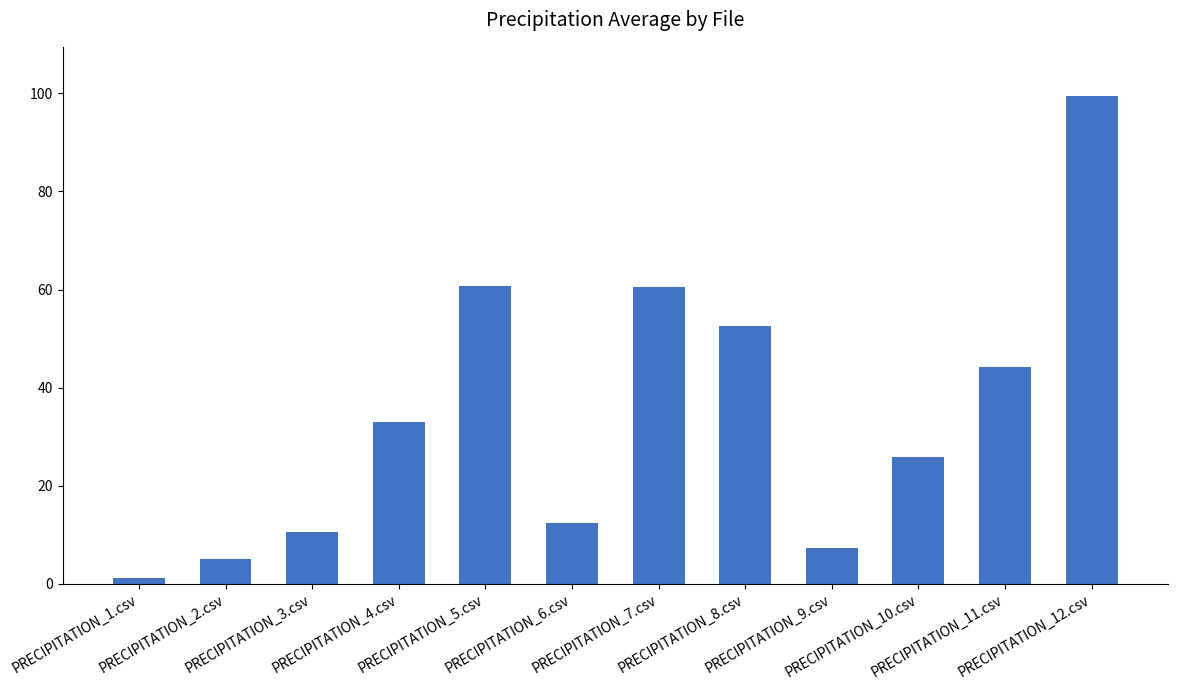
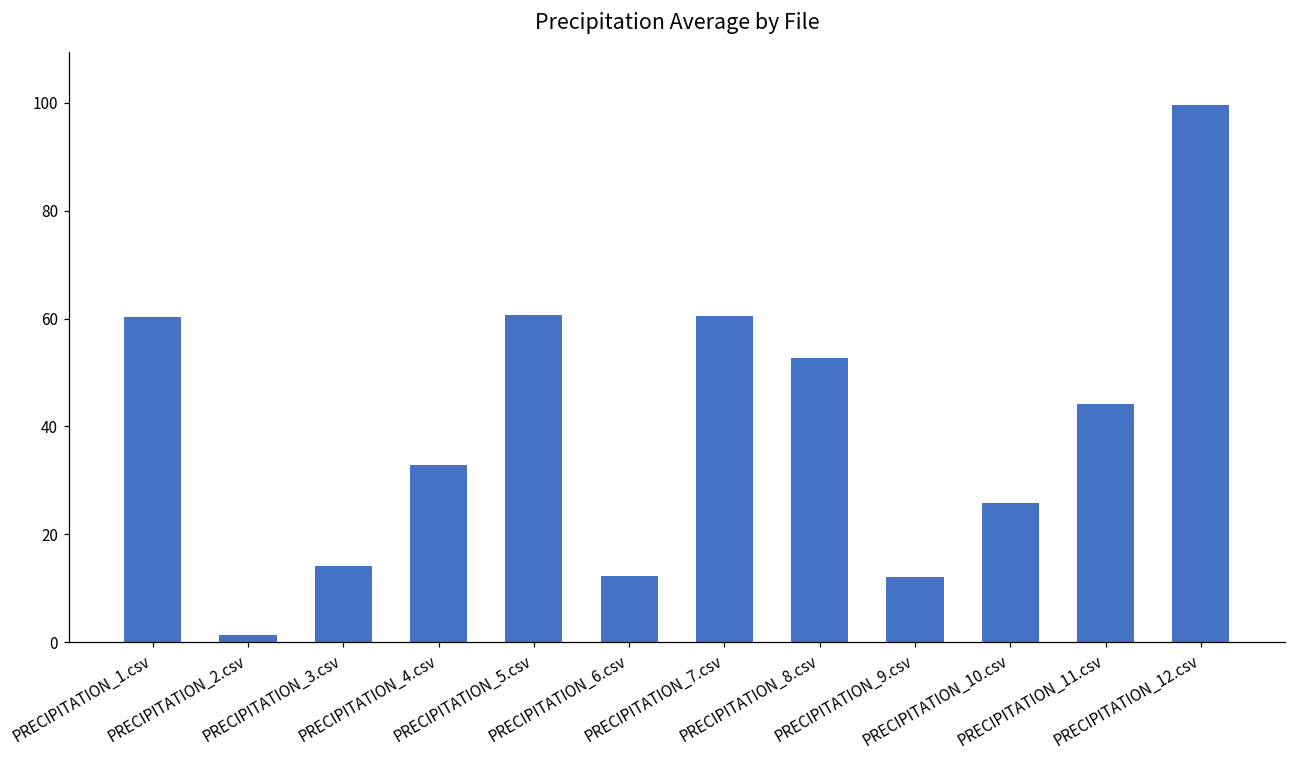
  {
-   "PRECIPITATION_1.csv": 1,
-   "PRECIPITATION_2.csv": 5,
-   "PRECIPITATION_3.csv": 11,
+   "PRECIPITATION_1.csv": 60,
+   "PRECIPITATION_2.csv": 1,
+   "PRECIPITATION_3.csv": 14,
    "PRECIPITATION_4.csv": 33,
    "PRECIPITATION_5.csv": 61,
    "PRECIPITATION_6.csv": 12,
    "PRECIPITATION_7.csv": 60,
    "PRECIPITATION_8.csv": 53,
-   "PRECIPITATION_9.csv": 7,
+   "PRECIPITATION_9.csv": 12,
    "PRECIPITATION_10.csv": 26,
    "PRECIPITATION_11.csv": 44,
    "PRECIPITATION_12.csv": 100
  }
